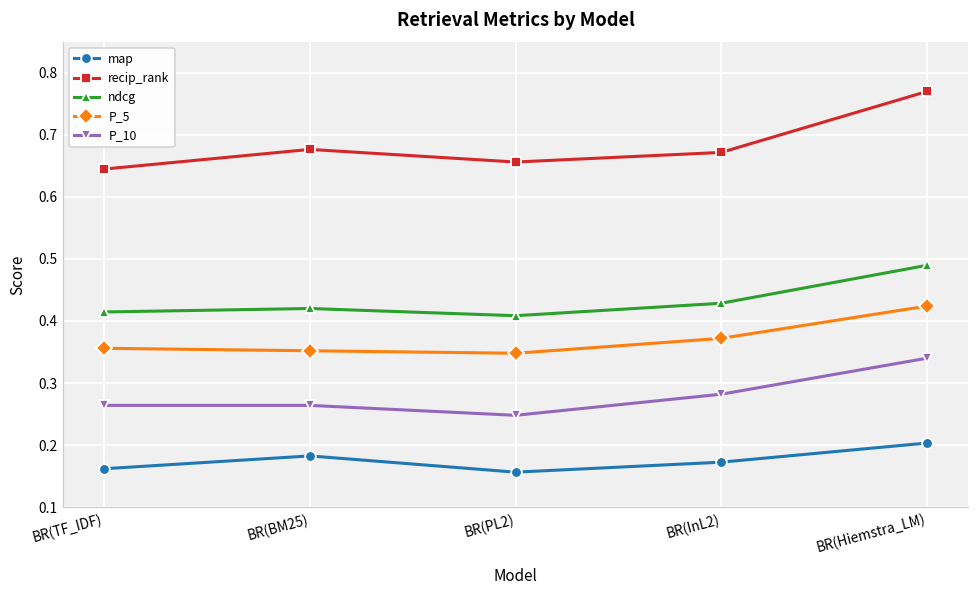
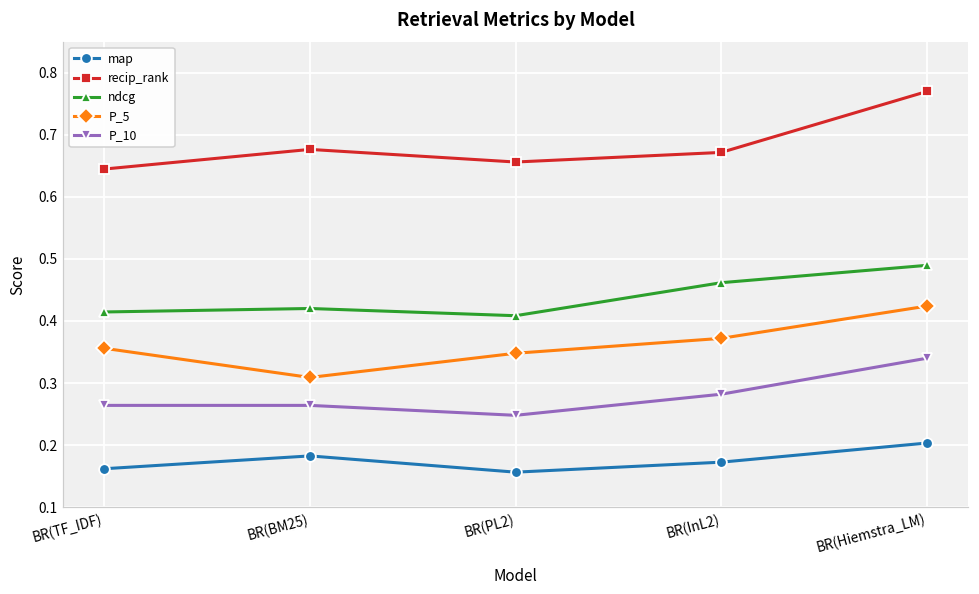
  {
    "map": {
      "BR(TF_IDF)": 0.16,
      "BR(BM25)": 0.18,
      "BR(PL2)": 0.16,
      "BR(InL2)": 0.17,
      "BR(Hiemstra_LM)": 0.20
    },
    "recip_rank": {
      "BR(TF_IDF)": 0.64,
      "BR(BM25)": 0.68,
      "BR(PL2)": 0.66,
      "BR(InL2)": 0.67,
      "BR(Hiemstra_LM)": 0.77
    },
    "ndcg": {
      "BR(TF_IDF)": 0.41,
      "BR(BM25)": 0.42,
      "BR(PL2)": 0.41,
-     "BR(InL2)": 0.43,
+     "BR(InL2)": 0.46,
      "BR(Hiemstra_LM)": 0.49
    },
    "P_5": {
      "BR(TF_IDF)": 0.36,
-     "BR(BM25)": 0.35,
+     "BR(BM25)": 0.31,
      "BR(PL2)": 0.35,
      "BR(InL2)": 0.37,
      "BR(Hiemstra_LM)": 0.42
    },
    "P_10": {
      "BR(TF_IDF)": 0.26,
      "BR(BM25)": 0.26,
      "BR(PL2)": 0.25,
      "BR(InL2)": 0.28,
      "BR(Hiemstra_LM)": 0.34
    }
  }
